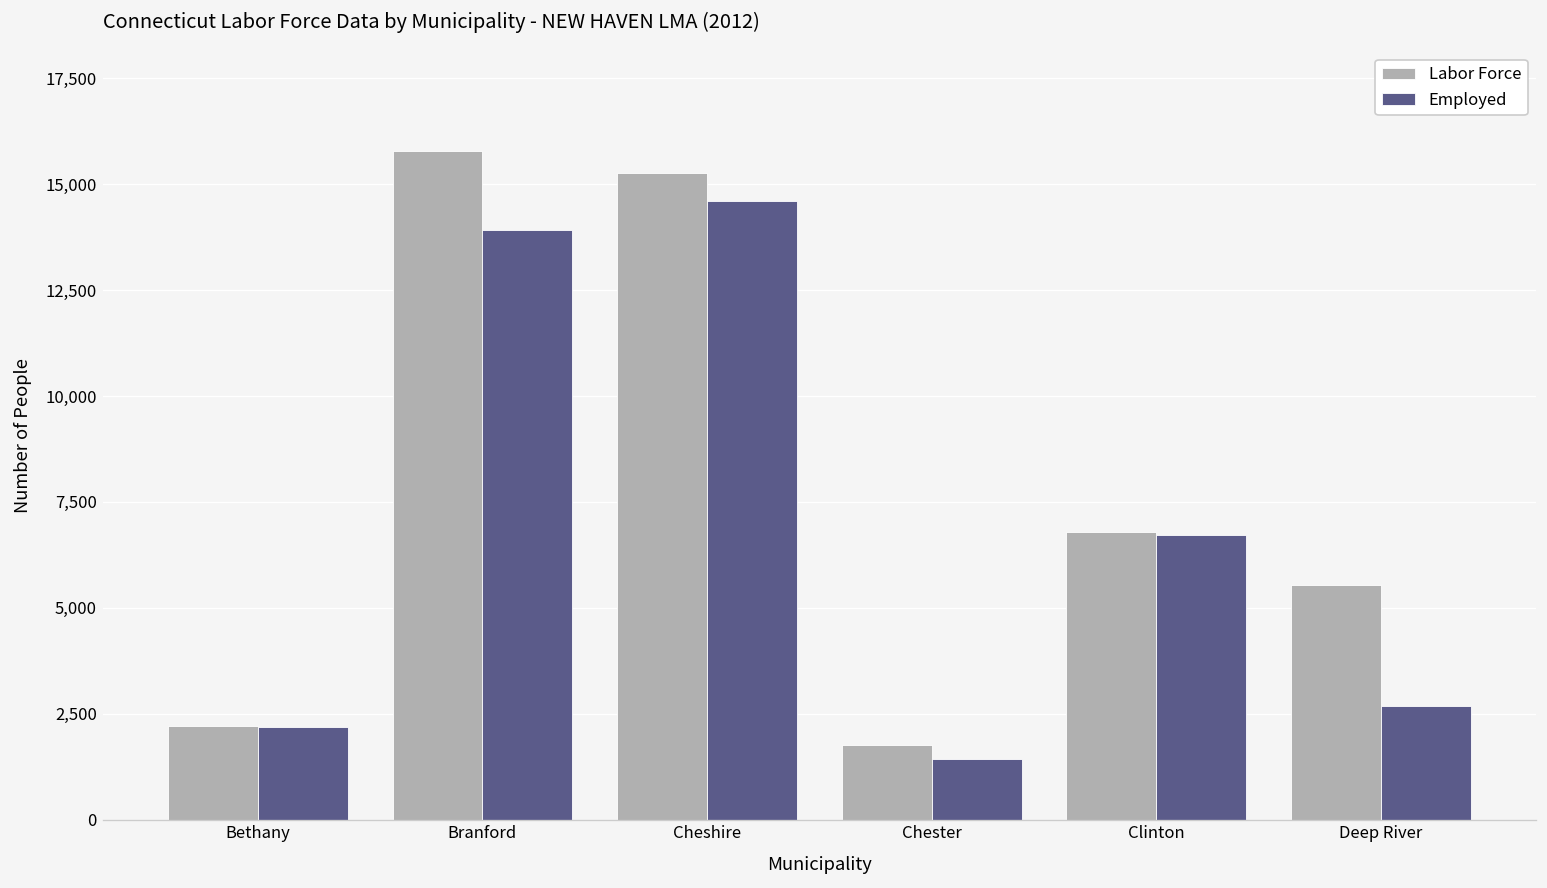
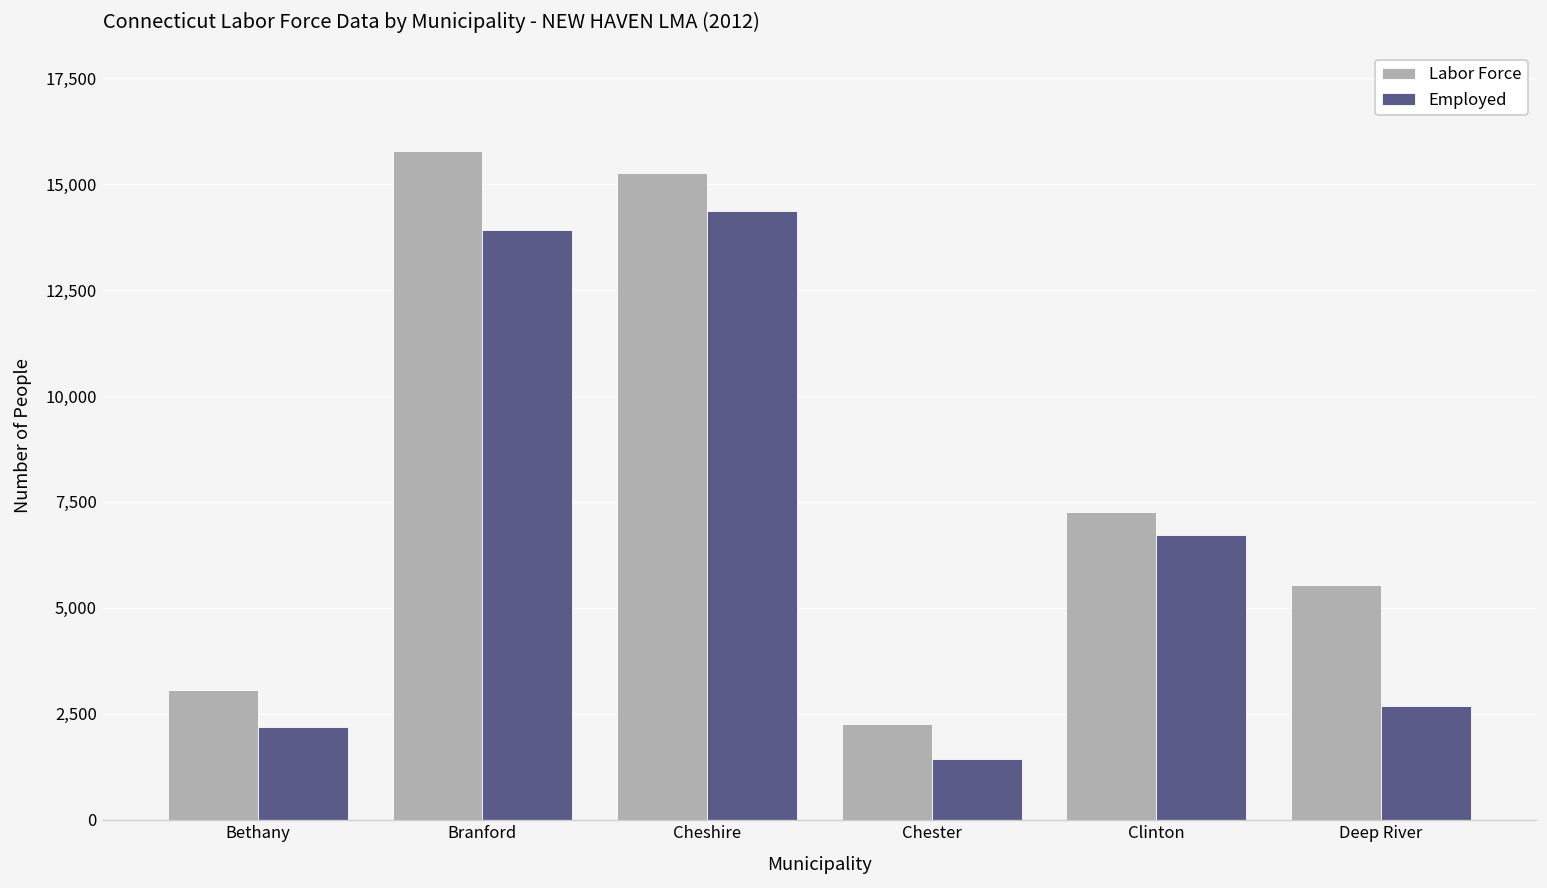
  {
    "Labor Force": {
-     "Bethany": "2,200",
+     "Bethany": "3,100",
      "Branford": "15,800",
      "Cheshire": "15,300",
-     "Chester": "1,800",
-     "Clinton": "6,800",
+     "Chester": "2,300",
+     "Clinton": "7,300",
      "Deep River": "5,500"
    },
    "Employed": {
      "Bethany": "2,200",
      "Branford": "13,900",
-     "Cheshire": "14,600",
+     "Cheshire": "14,400",
      "Chester": "1,400",
      "Clinton": "6,700",
      "Deep River": "2,700"
    }
  }
